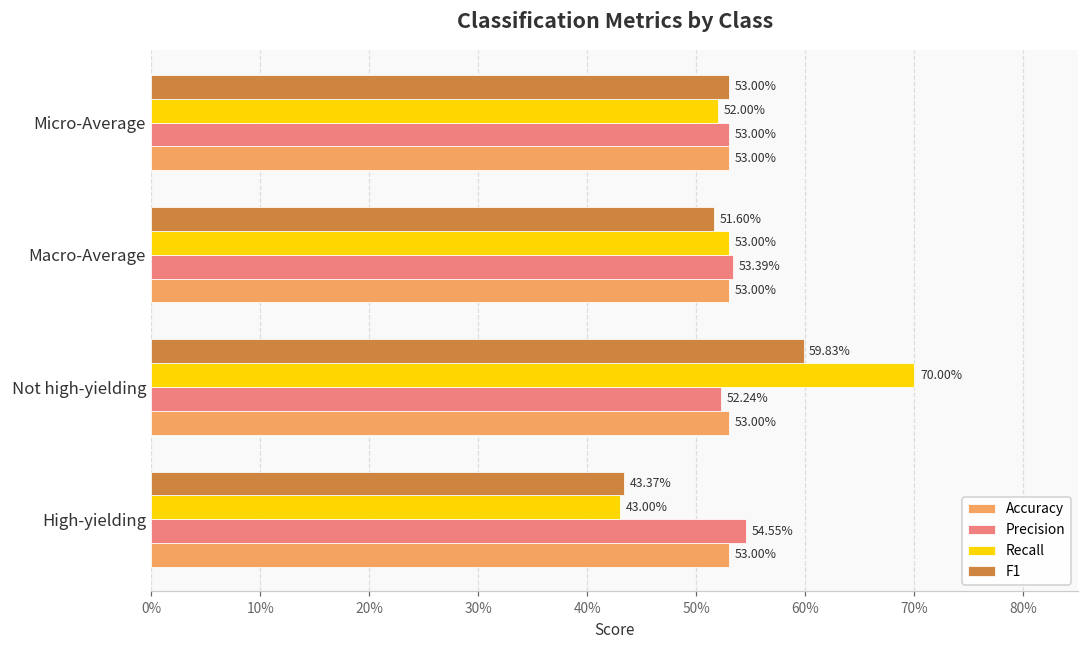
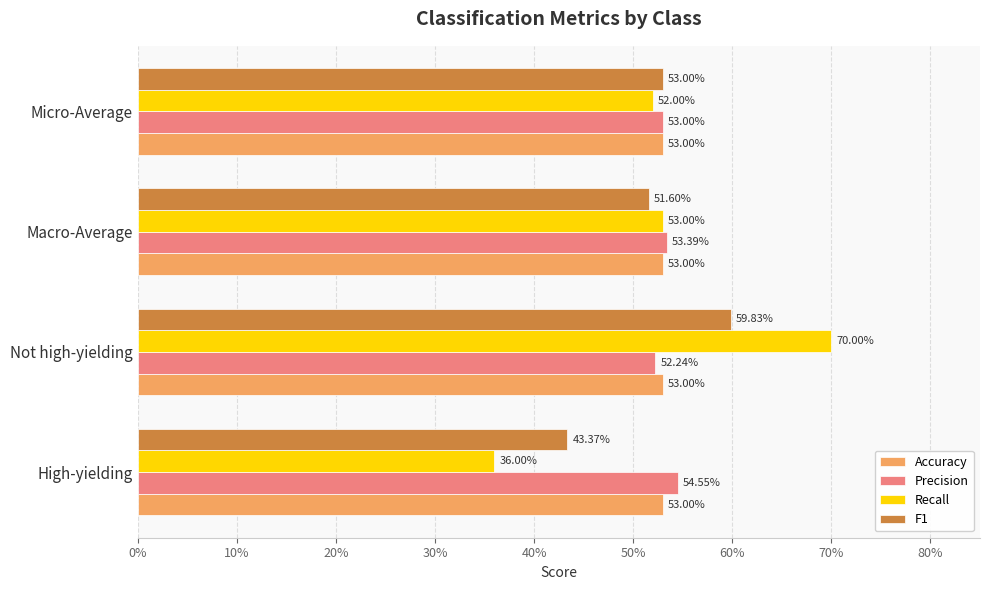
  {
    "Recall": {
      "Micro-Average": "52.00%",
      "Macro-Average": "53.00%",
      "Not high-yielding": "70.00%",
-     "High-yielding": "43.00%"
+     "High-yielding": "36.00%"
    }
  }
